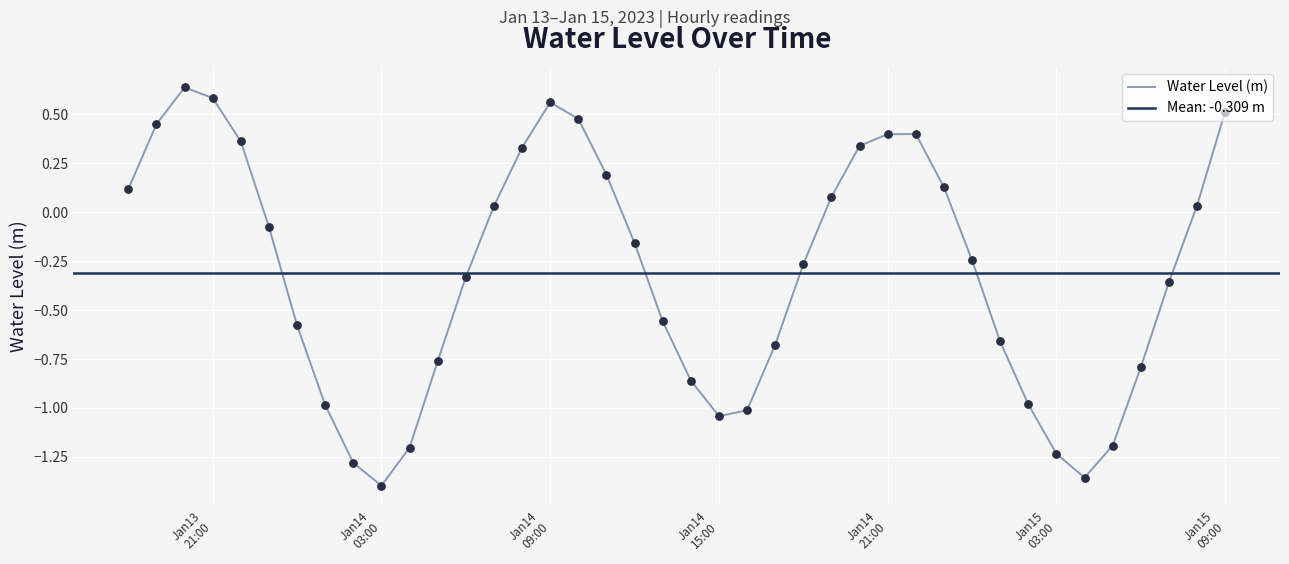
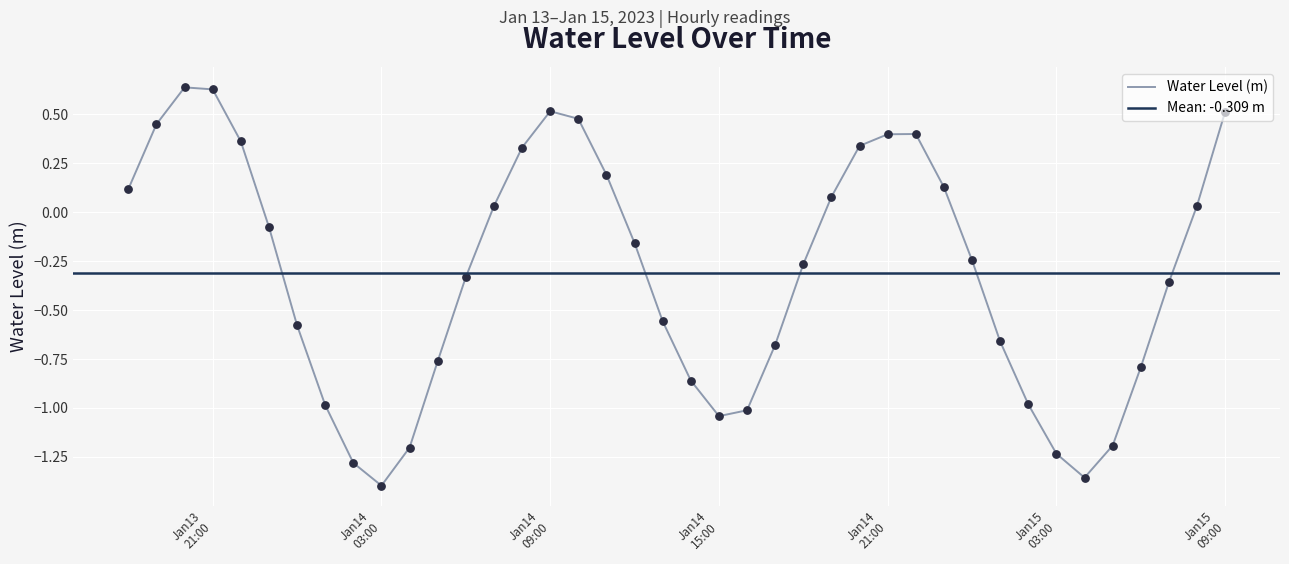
  {
-   "Jan13 21:00": 0.58,
+   "Jan13 21:00": 0.63,
    "Jan14 03:00": -1.40,
-   "Jan14 09:00": 0.56,
+   "Jan14 09:00": 0.52,
    "Jan14 15:00": -1.04,
    "Jan14 21:00": 0.40,
    "Jan15 03:00": -1.23
  }
